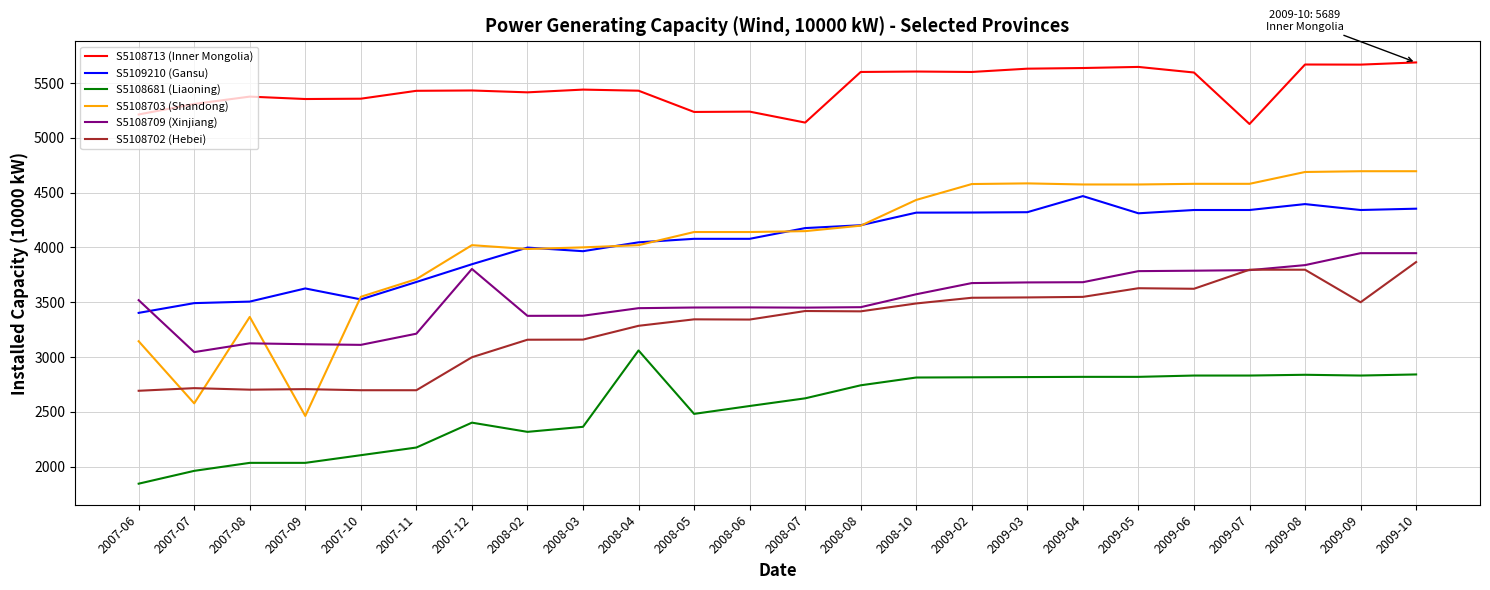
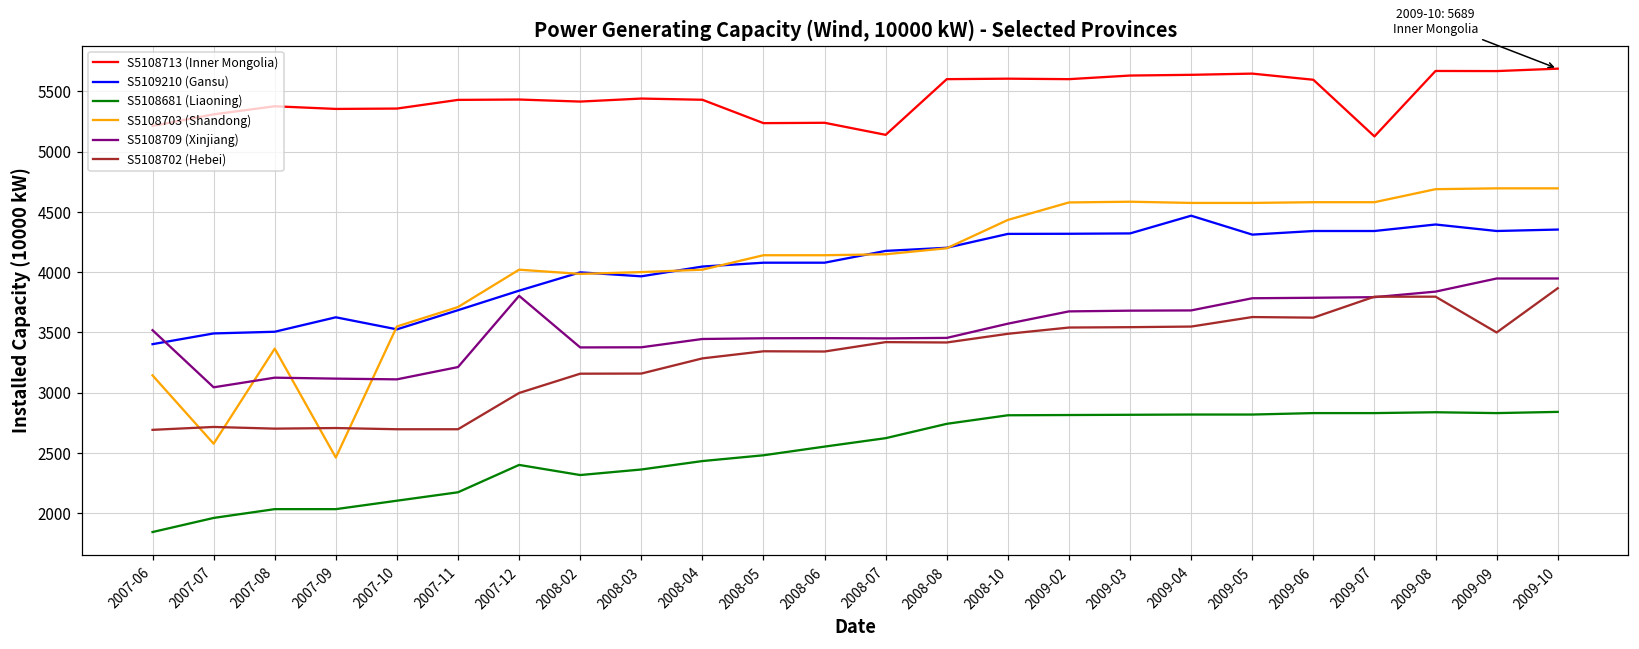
  {
    "S5108713 (Inner Mongolia)": {
      "2009-10": 5689
    },
    "S5109210 (Gansu)": {
      "2007-06": 3400,
      "2007-07": 3490,
      "2007-08": 3510,
      "2007-09": 3630,
      "2007-10": 3530,
      "2007-11": 3690,
      "2007-12": 3850,
      "2008-03": 3970,
      "2008-04": 4050,
      "2008-05": 4080,
      "2008-06": 4080,
      "2008-07": 4180,
      "2008-10": 4320,
      "2009-02": 4320,
      "2009-03": 4320,
      "2009-04": 4470,
      "2009-05": 4310,
      "2009-06": 4340,
      "2009-07": 4340,
      "2009-08": 4400,
      "2009-09": 4340,
      "2009-10": 4350
    },
    "S5108681 (Liaoning)": {
      "2007-06": 1840,
      "2007-07": 1960,
      "2007-08": 2030,
      "2007-09": 2030,
      "2007-10": 2100,
      "2007-11": 2170,
      "2007-12": 2400,
      "2008-02": 2320,
      "2008-03": 2360,
-     "2008-04": 3060,
+     "2008-04": 2430,
      "2008-05": 2480,
      "2008-06": 2550,
      "2008-07": 2620,
      "2008-08": 2740,
      "2008-10": 2810,
      "2009-02": 2820,
      "2009-03": 2820,
      "2009-04": 2820,
      "2009-05": 2820,
      "2009-06": 2830,
      "2009-07": 2830,
      "2009-08": 2840,
      "2009-09": 2830,
      "2009-10": 2840
    },
    "S5108703 (Shandong)": {
      "2007-06": 3140,
      "2007-07": 2580,
      "2007-08": 3370,
      "2007-09": 2460,
      "2007-10": 3550,
      "2007-11": 3710,
      "2007-12": 4020,
      "2008-03": 4000,
      "2008-04": 4020,
      "2008-05": 4140,
      "2008-06": 4140,
      "2008-07": 4150,
      "2008-10": 4430,
      "2009-02": 4580,
      "2009-03": 4590,
      "2009-04": 4580,
      "2009-05": 4580,
      "2009-06": 4580,
      "2009-07": 4580,
      "2009-08": 4690,
      "2009-09": 4700,
      "2009-10": 4700
    },
    "S5108709 (Xinjiang)": {
      "2007-06": 3520,
      "2007-07": 3050,
      "2007-08": 3130,
      "2007-09": 3120,
      "2007-10": 3110,
      "2007-11": 3210,
      "2007-12": 3800,
      "2008-02": 3380,
      "2008-03": 3380,
      "2008-04": 3450,
      "2008-05": 3450,
      "2008-06": 3450,
      "2008-07": 3450,
      "2008-08": 3460,
      "2008-10": 3570,
      "2009-02": 3680,
      "2009-03": 3680,
      "2009-04": 3680,
      "2009-05": 3780,
      "2009-06": 3790,
      "2009-08": 3840,
      "2009-09": 3950,
      "2009-10": 3950
    },
    "S5108702 (Hebei)": {
      "2007-06": 2690,
      "2007-07": 2720,
      "2007-08": 2700,
      "2007-09": 2710,
      "2007-10": 2700,
      "2007-11": 2700,
      "2007-12": 3000,
      "2008-02": 3160,
      "2008-03": 3160,
      "2008-04": 3290,
      "2008-05": 3340,
      "2008-06": 3340,
      "2008-07": 3420,
      "2008-08": 3420,
      "2008-10": 3490,
      "2009-02": 3540,
      "2009-03": 3540,
      "2009-04": 3550,
      "2009-05": 3630,
      "2009-06": 3620,
      "2009-08": 3800,
      "2009-09": 3500,
      "2009-10": 3870
    }
  }
